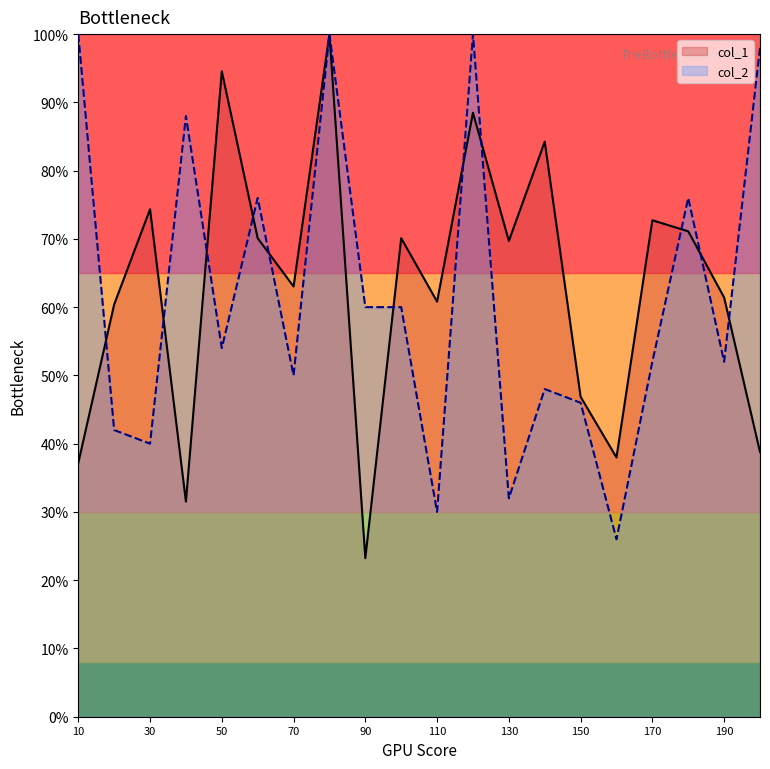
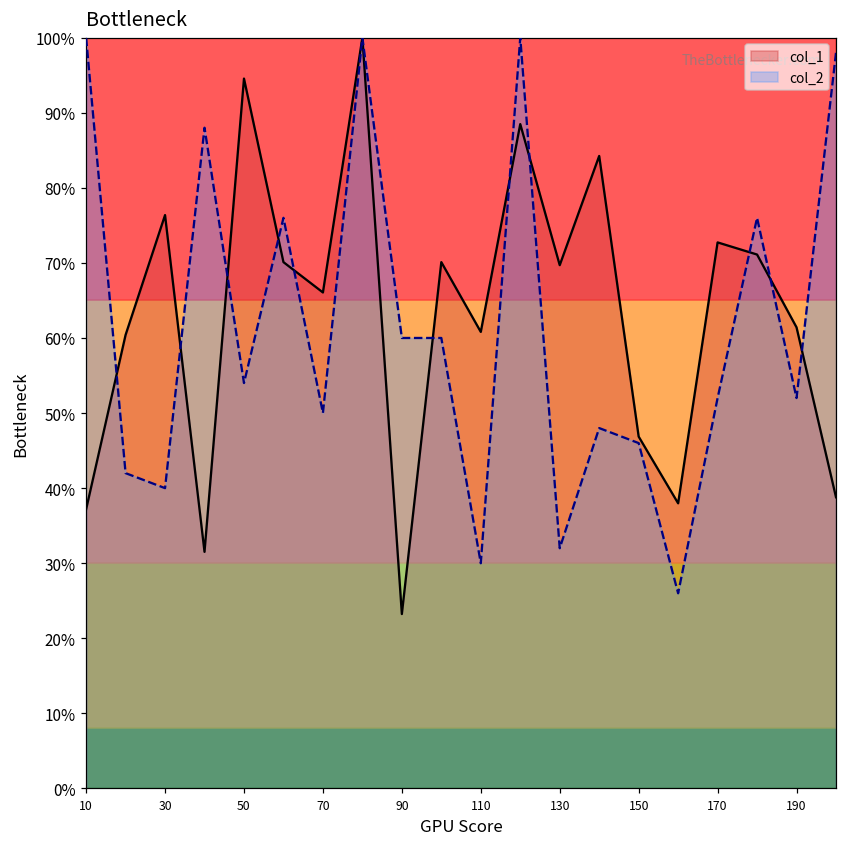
  {
    "col_1": {
      "10": "37%",
-     "30": "74%",
+     "30": "76%",
      "50": "95%",
-     "70": "63%",
+     "70": "66%",
      "90": "23%",
      "110": "61%",
      "130": "70%",
      "150": "47%",
      "170": "73%",
      "190": "61%"
    },
    "col_2": {
      "10": "100%",
      "30": "40%",
      "50": "54%",
      "70": "50%",
      "90": "60%",
      "110": "30%",
      "130": "32%",
      "150": "46%",
      "170": "52%",
      "190": "52%"
    }
  }
